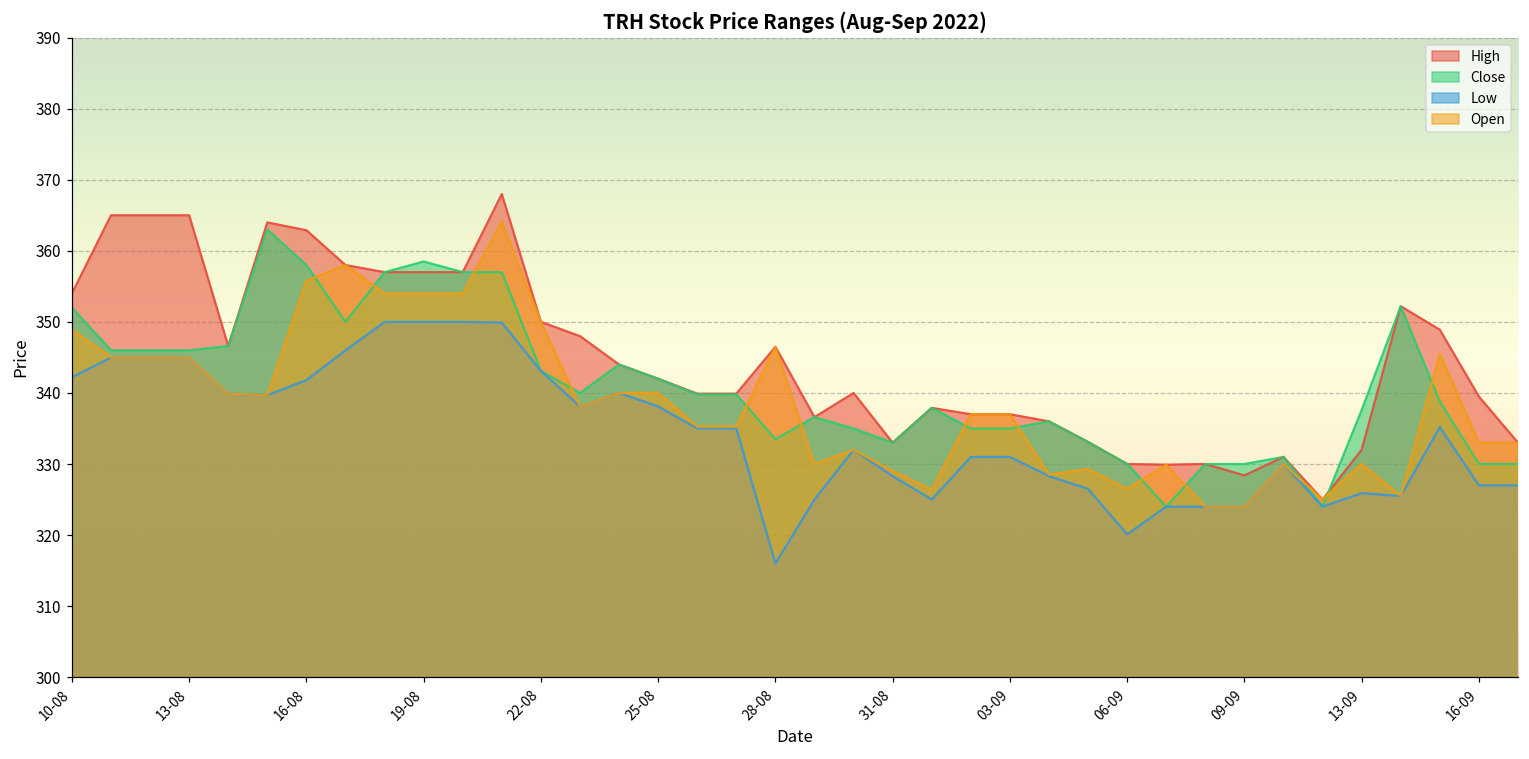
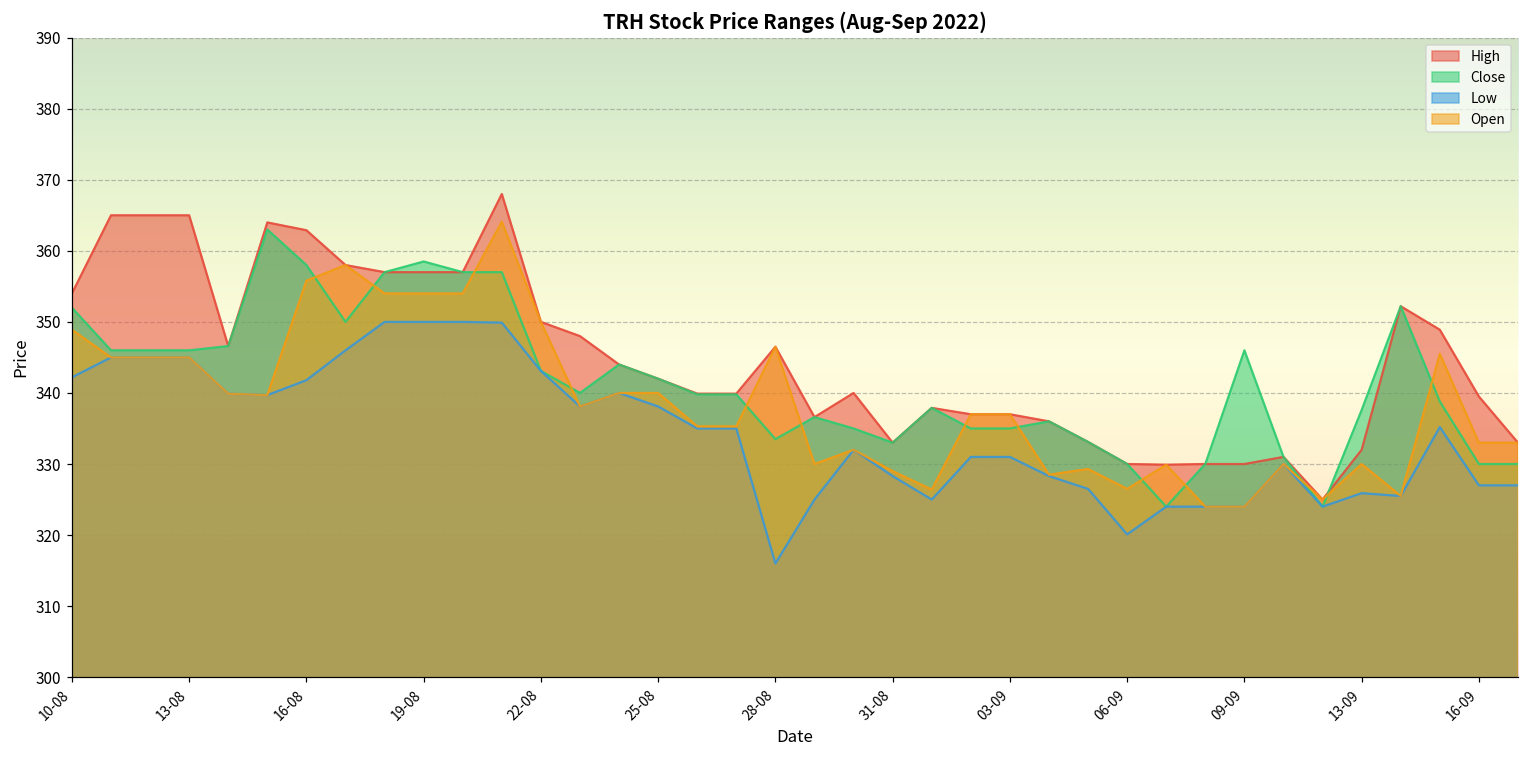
  {
    "High": {
      "10-08": 354,
      "13-08": 365,
      "16-08": 363,
      "19-08": 357,
-     "09-09": 328,
+     "09-09": 330,
      "13-09": 332,
      "16-09": 340
    },
    "Close": {
      "10-08": 352,
      "13-08": 346,
      "16-08": 358,
      "19-08": 359,
      "28-08": 334,
      "03-09": 335,
-     "09-09": 330,
+     "09-09": 346,
      "13-09": 338,
      "16-09": 330
    },
    "Low": {
      "10-08": 342,
      "16-08": 342,
      "19-08": 350,
      "25-08": 338,
      "28-08": 316,
      "31-08": 328,
      "03-09": 331,
      "06-09": 320,
      "13-09": 326,
      "16-09": 327
    },
    "Open": {
      "10-08": 349,
      "16-08": 356,
      "19-08": 354,
      "25-08": 340,
      "31-08": 329,
      "06-09": 327,
      "13-09": 330,
      "16-09": 333
    }
  }
